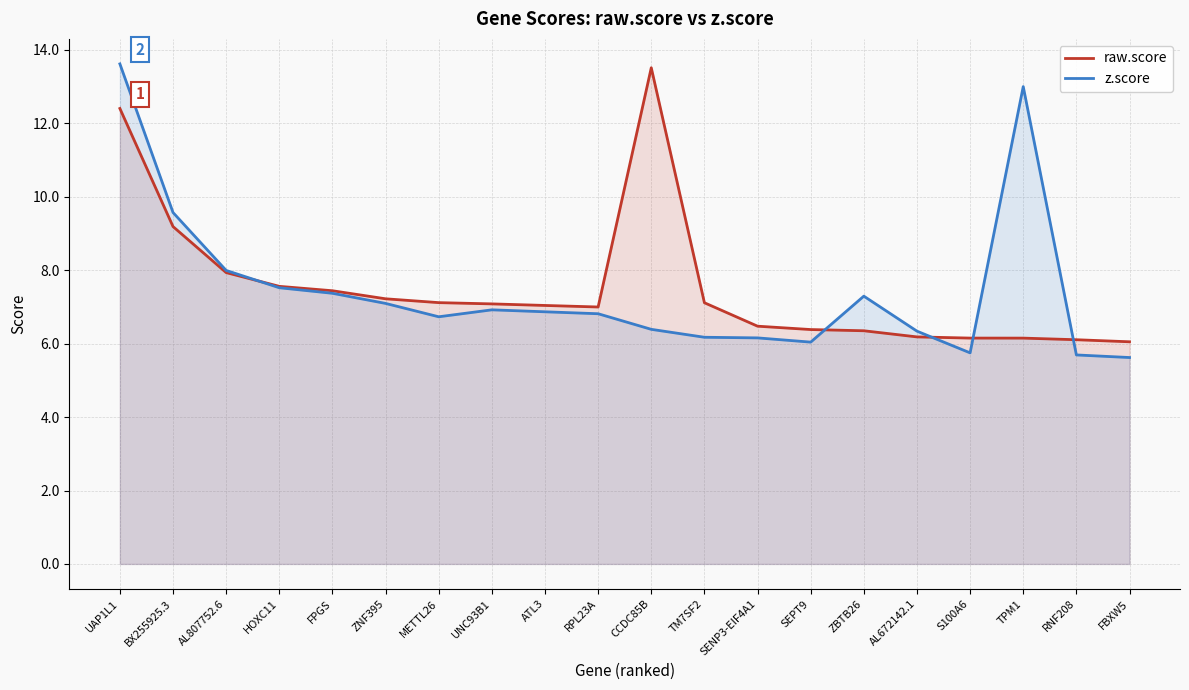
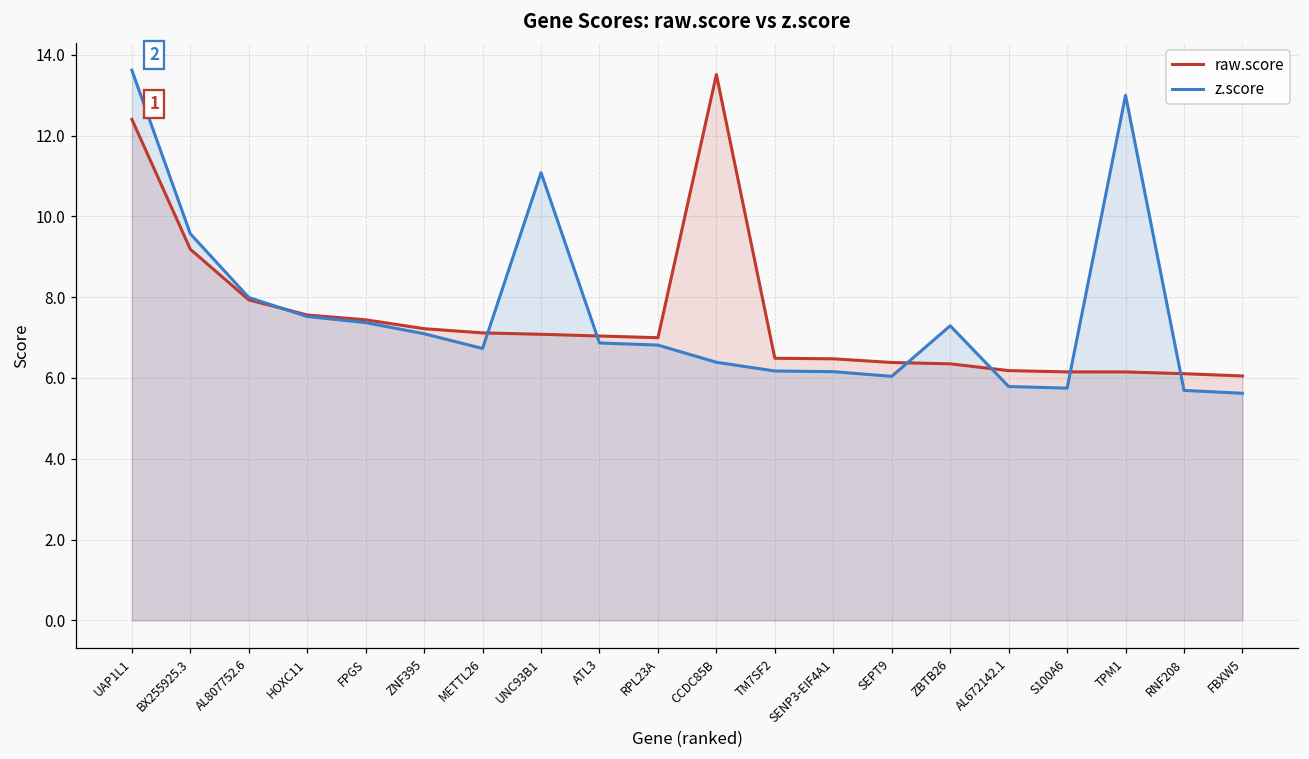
  {
    "raw.score": {
      "BX255925.3": 9.2,
      "FPGS": 7.4,
      "ZNF395": 7.2,
      "METTL26": 7.1,
      "UNC93B1": 7.1,
      "ATL3": 7.0,
      "RPL23A": 7.0,
      "CCDC85B": 13.5,
-     "TM7SF2": 7.1,
+     "TM7SF2": 6.5,
      "SENP3-EIF4A1": 6.5,
      "SEPT9": 6.4,
      "ZBTB26": 6.4,
      "AL672142.1": 6.2,
      "S100A6": 6.2,
      "TPM1": 6.1,
      "RNF208": 6.1,
      "FBXW5": 6.0
    },
    "z.score": {
      "BX255925.3": 9.6,
      "FPGS": 7.4,
      "ZNF395": 7.1,
      "METTL26": 6.7,
-     "UNC93B1": 6.9,
+     "UNC93B1": 11.1,
      "ATL3": 6.9,
      "RPL23A": 6.8,
      "CCDC85B": 6.4,
      "TM7SF2": 6.2,
      "SENP3-EIF4A1": 6.2,
      "SEPT9": 6.0,
      "ZBTB26": 7.3,
-     "AL672142.1": 6.3,
+     "AL672142.1": 5.8,
      "S100A6": 5.7,
      "TPM1": 13.0,
      "RNF208": 5.7,
      "FBXW5": 5.6
    }
  }
